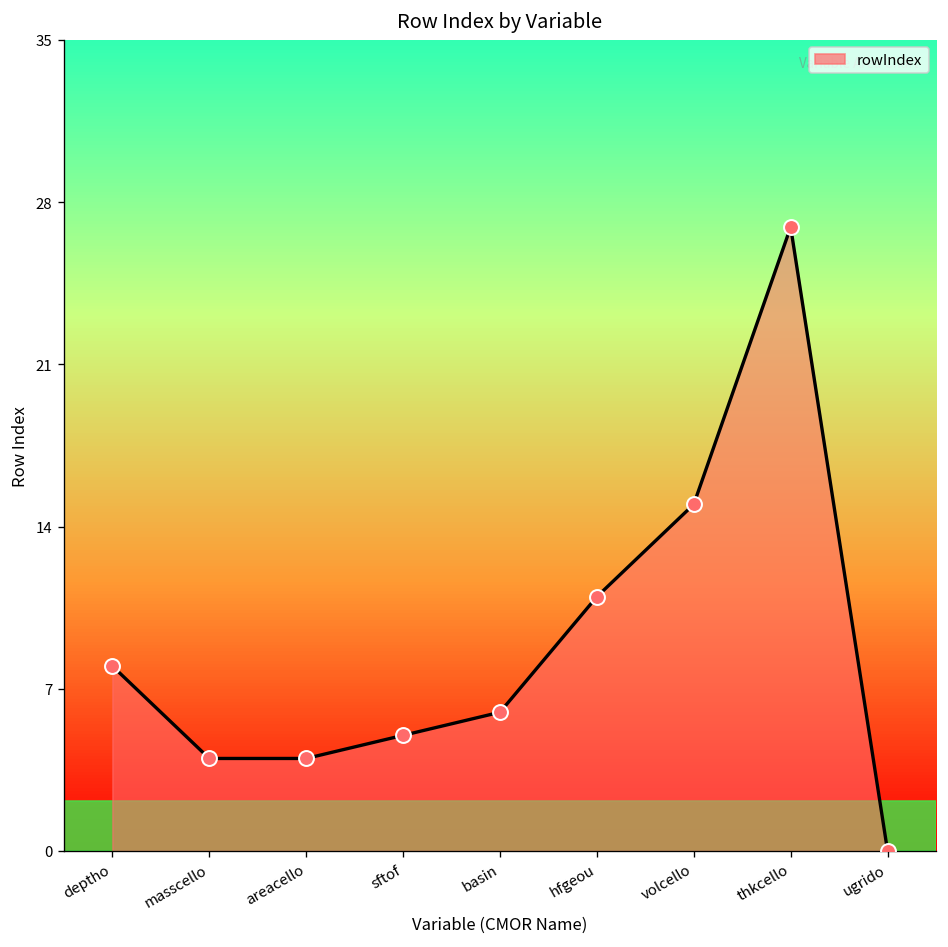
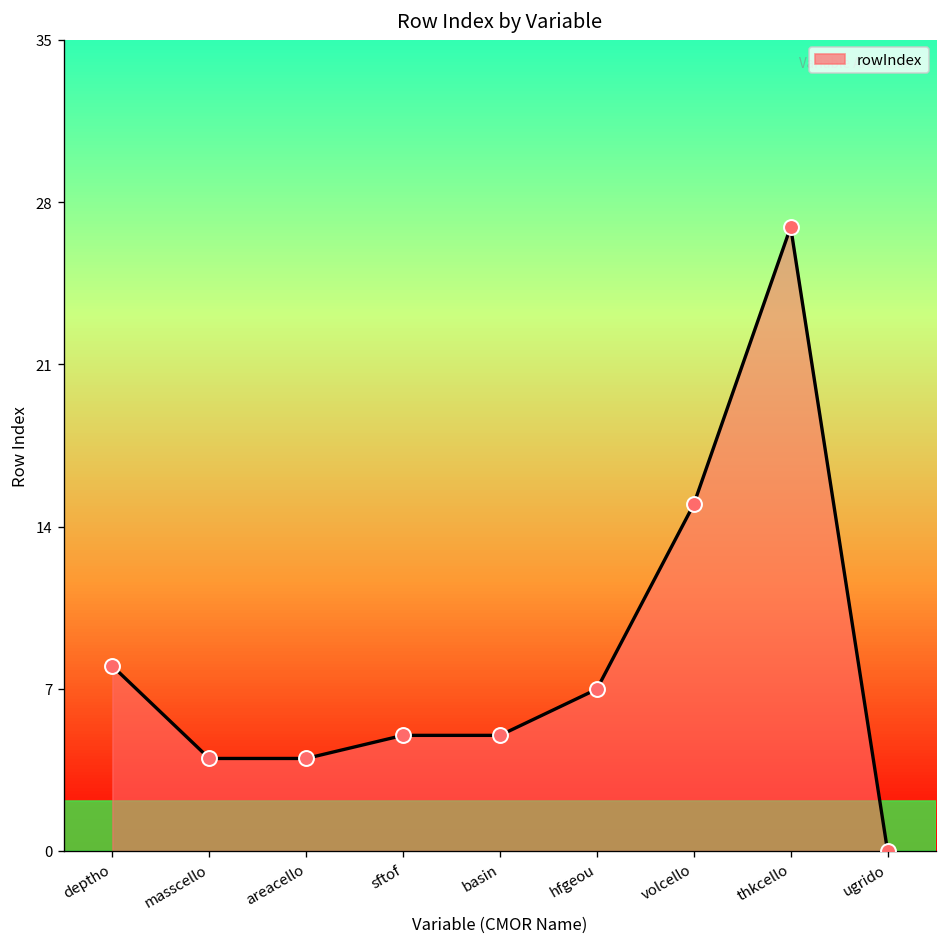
  {
    "deptho": 8,
    "masscello": 4,
    "areacello": 4,
    "sftof": 5,
-   "basin": 6,
-   "hfgeou": 11,
+   "basin": 5,
+   "hfgeou": 7,
    "volcello": 15,
    "thkcello": 27
  }
